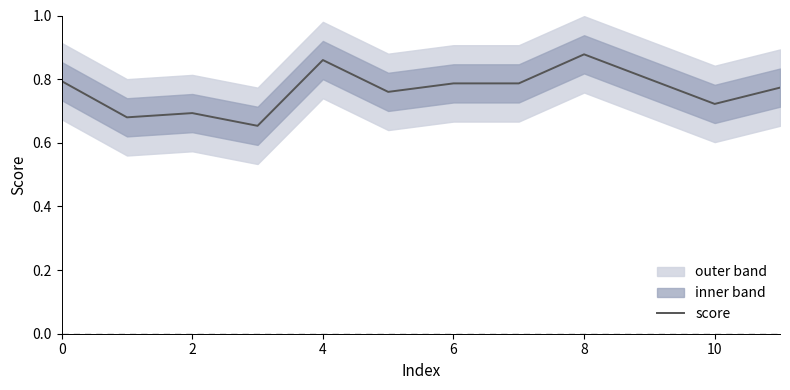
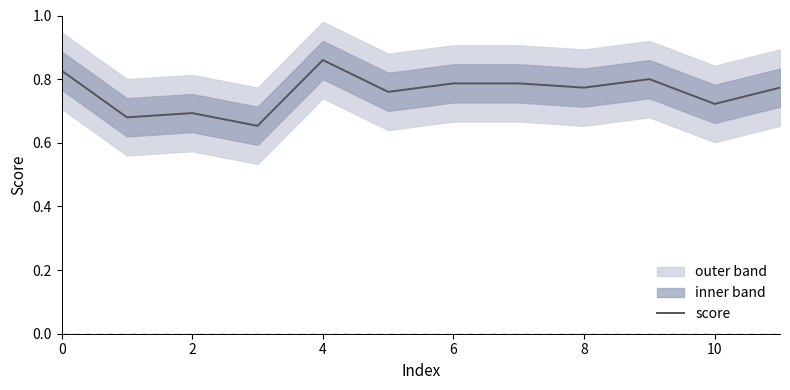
  {
    "score": {
-     "0": 0.79,
+     "0": 0.83,
      "2": 0.69,
      "4": 0.86,
      "6": 0.79,
-     "8": 0.88,
+     "8": 0.77,
      "10": 0.72
    }
  }
